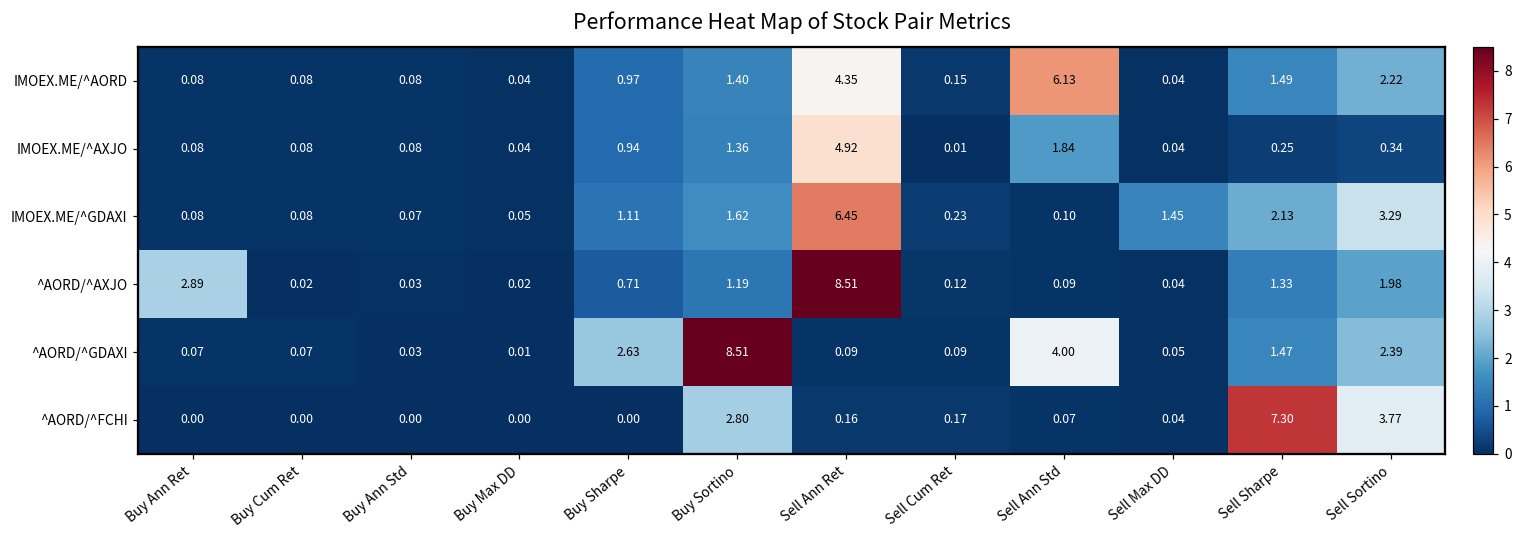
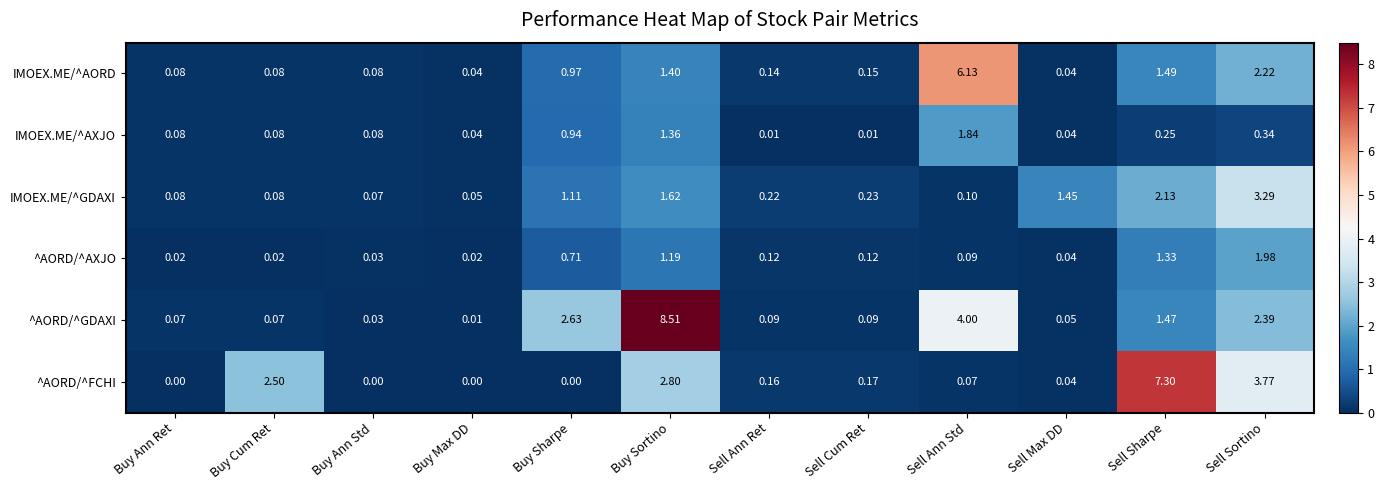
  {
    "IMOEX.ME/^AORD": {
      "Buy Ann Ret": 0.08,
      "Buy Cum Ret": 0.08,
      "Buy Ann Std": 0.08,
      "Buy Max DD": 0.04,
      "Buy Sharpe": 0.97,
      "Buy Sortino": 1.40,
-     "Sell Ann Ret": 4.35,
+     "Sell Ann Ret": 0.14,
      "Sell Cum Ret": 0.15,
      "Sell Ann Std": 6.13,
      "Sell Max DD": 0.04,
      "Sell Sharpe": 1.49,
      "Sell Sortino": 2.22
    },
    "IMOEX.ME/^AXJO": {
      "Buy Ann Ret": 0.08,
      "Buy Cum Ret": 0.08,
      "Buy Ann Std": 0.08,
      "Buy Max DD": 0.04,
      "Buy Sharpe": 0.94,
      "Buy Sortino": 1.36,
-     "Sell Ann Ret": 4.92,
+     "Sell Ann Ret": 0.01,
      "Sell Cum Ret": 0.01,
      "Sell Ann Std": 1.84,
      "Sell Max DD": 0.04,
      "Sell Sharpe": 0.25,
      "Sell Sortino": 0.34
    },
    "IMOEX.ME/^GDAXI": {
      "Buy Ann Ret": 0.08,
      "Buy Cum Ret": 0.08,
      "Buy Ann Std": 0.07,
      "Buy Max DD": 0.05,
      "Buy Sharpe": 1.11,
      "Buy Sortino": 1.62,
-     "Sell Ann Ret": 6.45,
+     "Sell Ann Ret": 0.22,
      "Sell Cum Ret": 0.23,
      "Sell Ann Std": 0.10,
      "Sell Max DD": 1.45,
      "Sell Sharpe": 2.13,
      "Sell Sortino": 3.29
    },
    "^AORD/^AXJO": {
-     "Buy Ann Ret": 2.89,
+     "Buy Ann Ret": 0.02,
      "Buy Cum Ret": 0.02,
      "Buy Ann Std": 0.03,
      "Buy Max DD": 0.02,
      "Buy Sharpe": 0.71,
      "Buy Sortino": 1.19,
-     "Sell Ann Ret": 8.51,
+     "Sell Ann Ret": 0.12,
      "Sell Cum Ret": 0.12,
      "Sell Ann Std": 0.09,
      "Sell Max DD": 0.04,
      "Sell Sharpe": 1.33,
      "Sell Sortino": 1.98
    },
    "^AORD/^GDAXI": {
      "Buy Ann Ret": 0.07,
      "Buy Cum Ret": 0.07,
      "Buy Ann Std": 0.03,
      "Buy Max DD": 0.01,
      "Buy Sharpe": 2.63,
      "Buy Sortino": 8.51,
      "Sell Ann Ret": 0.09,
      "Sell Cum Ret": 0.09,
      "Sell Ann Std": 4.00,
      "Sell Max DD": 0.05,
      "Sell Sharpe": 1.47,
      "Sell Sortino": 2.39
    },
    "^AORD/^FCHI": {
      "Buy Ann Ret": 0.00,
-     "Buy Cum Ret": 0.00,
+     "Buy Cum Ret": 2.50,
      "Buy Ann Std": 0.00,
      "Buy Max DD": 0.00,
      "Buy Sharpe": 0.00,
      "Buy Sortino": 2.80,
      "Sell Ann Ret": 0.16,
      "Sell Cum Ret": 0.17,
      "Sell Ann Std": 0.07,
      "Sell Max DD": 0.04,
      "Sell Sharpe": 7.30,
      "Sell Sortino": 3.77
    }
  }
